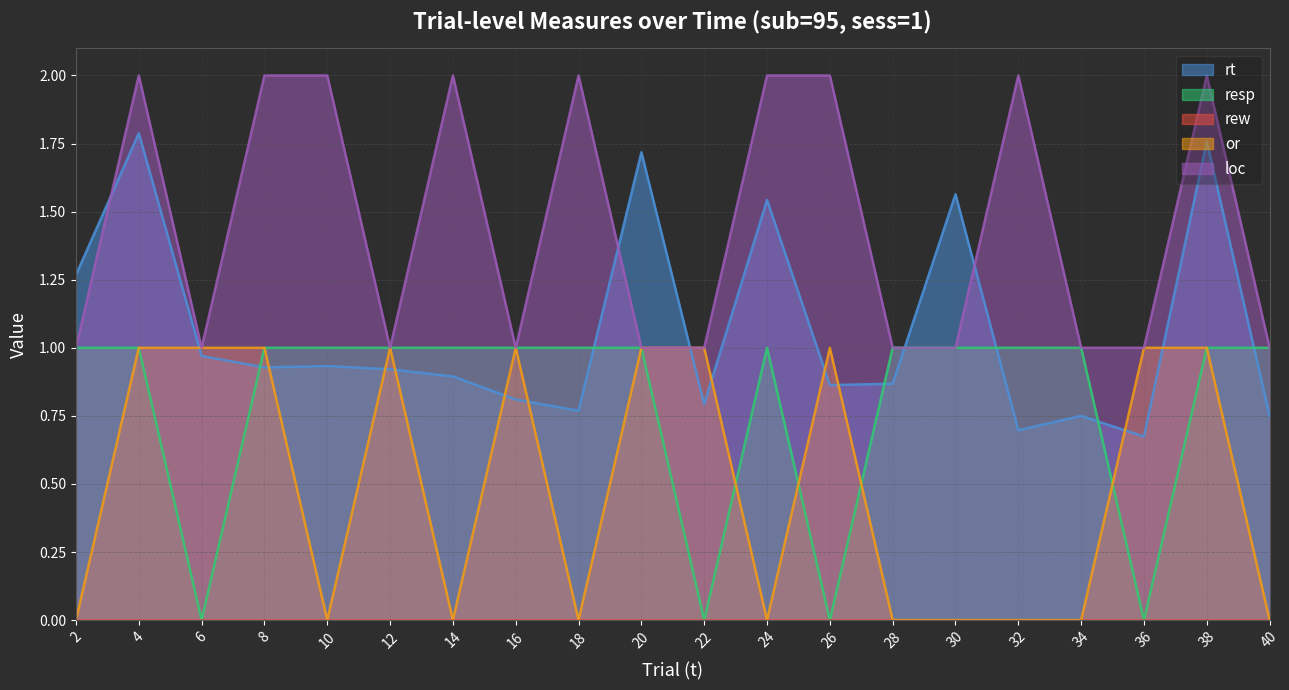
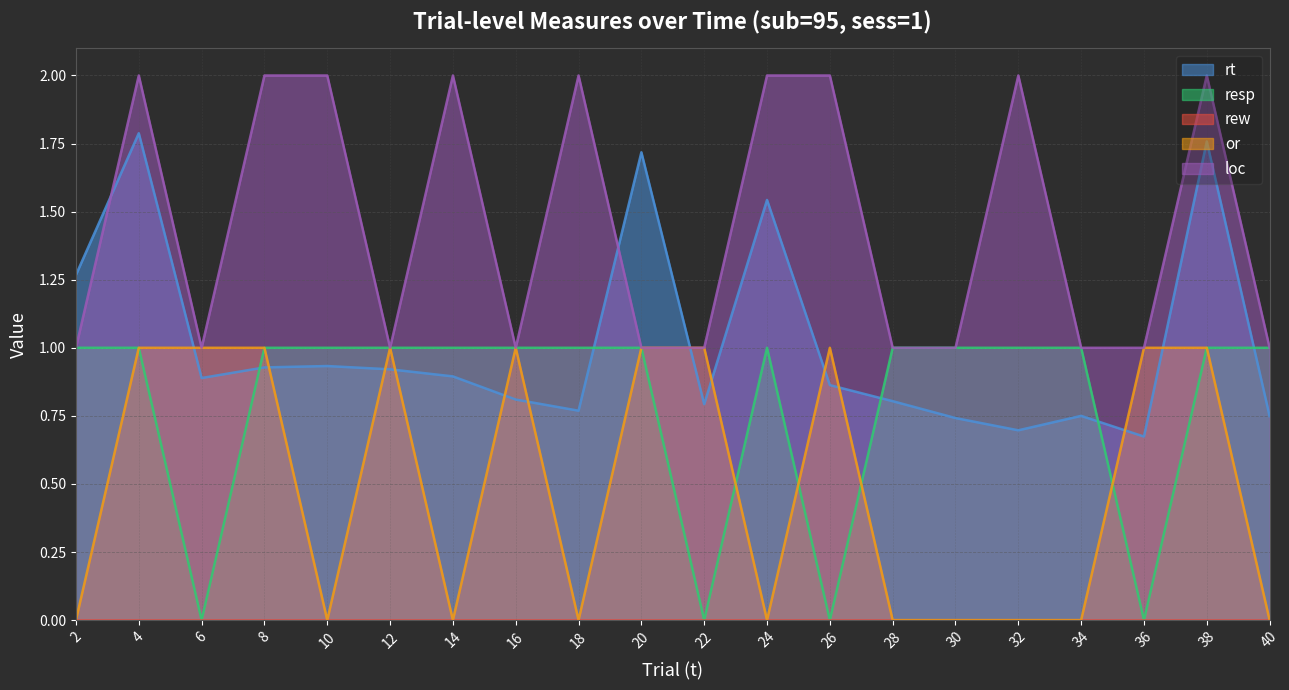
  {
    "rt": {
      "2": 1.27,
      "4": 1.79,
-     "6": 0.97,
+     "6": 0.89,
      "8": 0.93,
      "10": 0.93,
      "12": 0.92,
      "14": 0.90,
      "16": 0.81,
      "18": 0.77,
      "20": 1.72,
      "22": 0.79,
      "24": 1.54,
      "26": 0.86,
-     "28": 0.87,
-     "30": 1.56,
+     "28": 0.80,
+     "30": 0.74,
      "32": 0.70,
      "34": 0.75,
      "36": 0.67,
      "40": 0.75
    },
    "resp": {
      "10": 1.00,
      "14": 1.00,
      "18": 1.00,
      "24": 1.00,
      "32": 1.00
    },
    "rew": {
      "4": 0.00,
      "8": 0.00,
      "12": 0.00,
      "16": 0.00,
      "20": 0.00,
      "38": 0.00
    },
    "or": {
      "26": 1.00
    },
    "loc": {
      "4": 2.00,
      "8": 2.00,
      "10": 2.00,
      "14": 2.00,
      "18": 2.00,
      "24": 2.00,
      "26": 2.00,
      "32": 2.00
    }
  }
